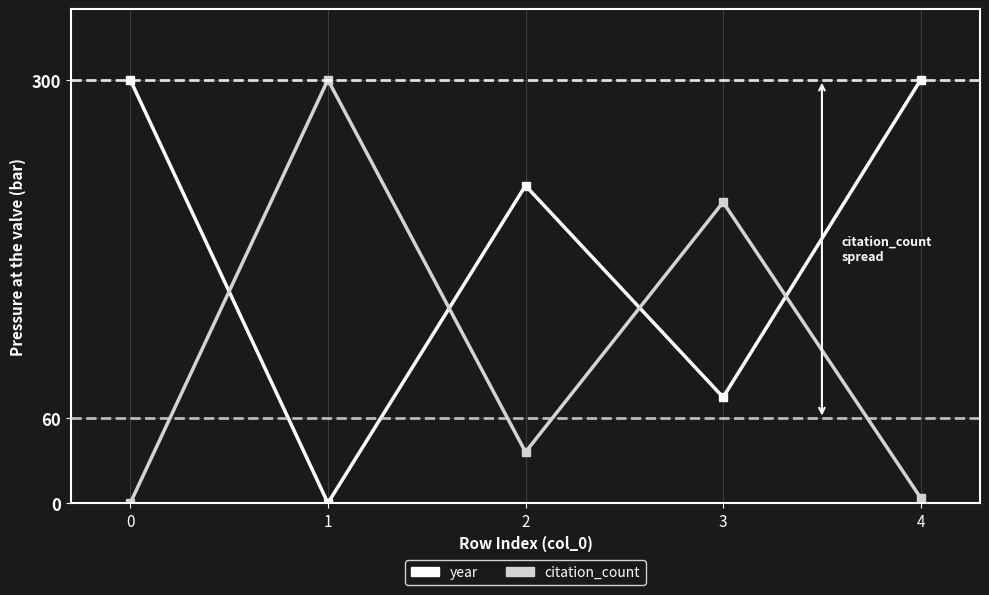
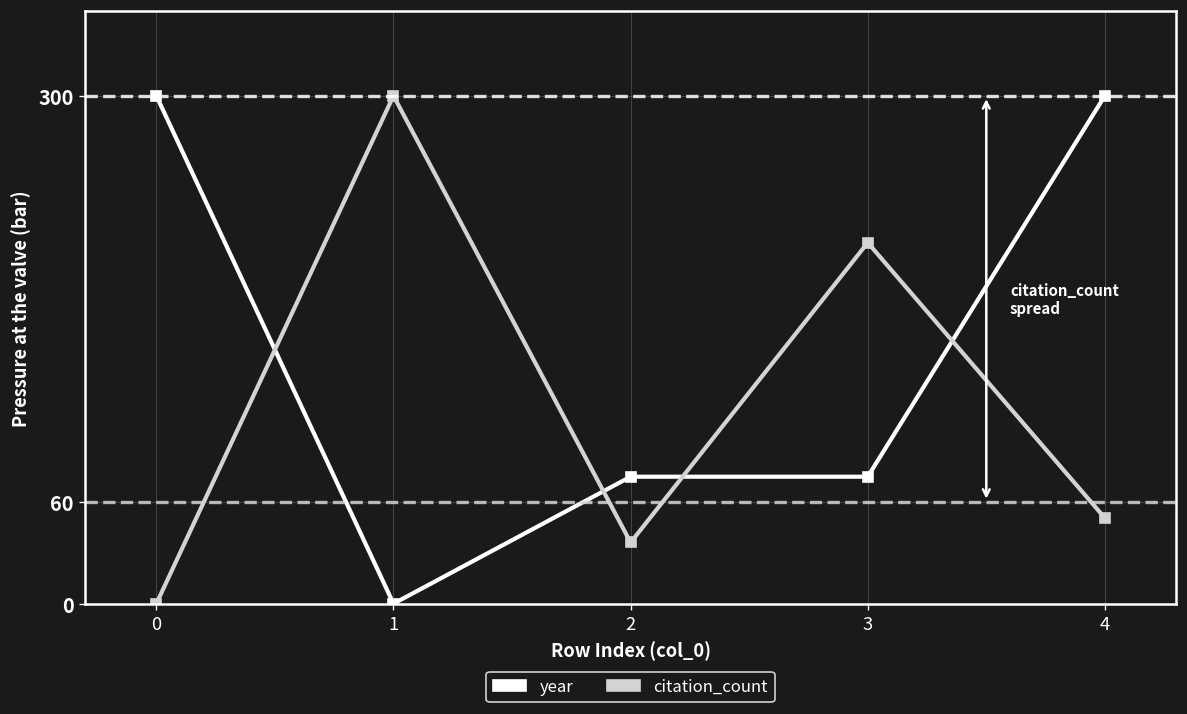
  {
    "year": {
      "0": 300,
      "1": 0,
-     "2": 225,
+     "2": 75,
      "3": 75,
      "4": 300
    },
    "citation_count": {
      "0": 0,
      "1": 300,
      "2": 36,
      "3": 213,
-     "4": 4
+     "4": 51
    }
  }
